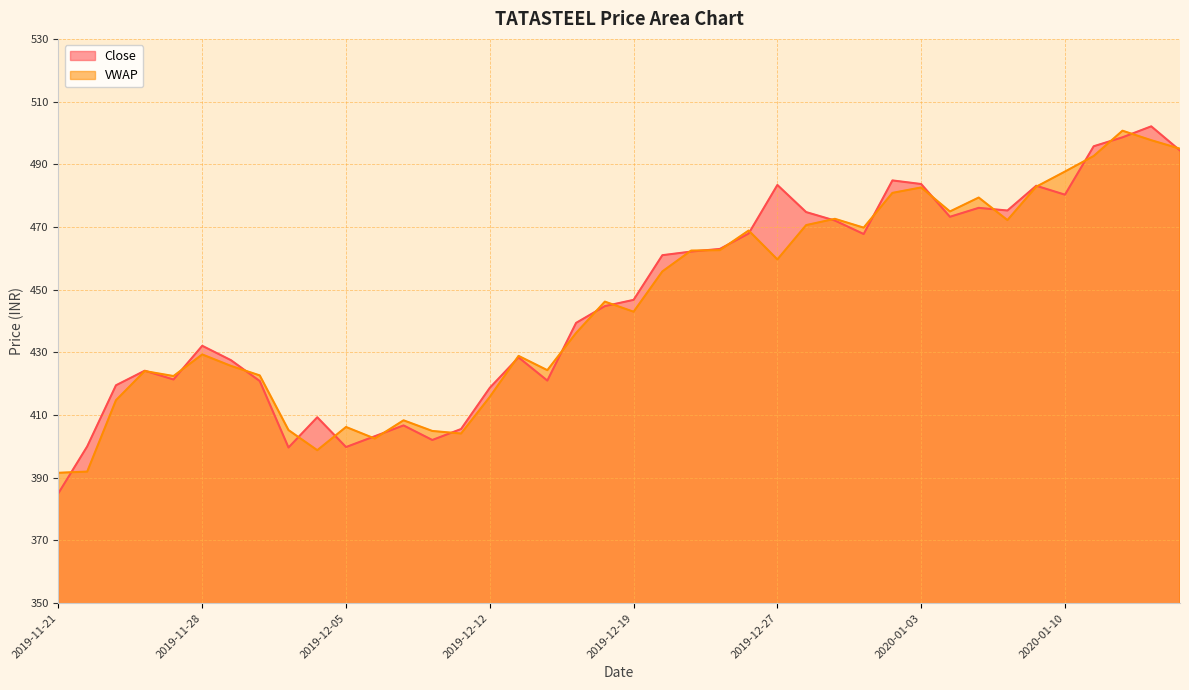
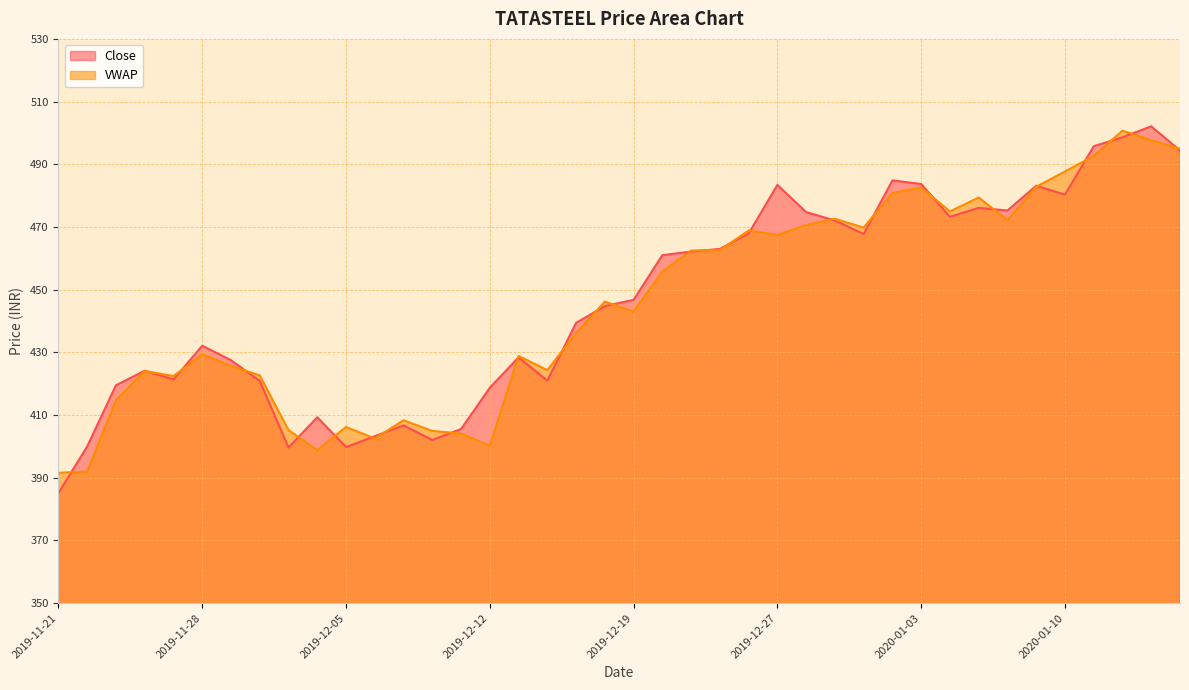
  {
    "Close": {
      "2019-11-21": 385,
      "2019-11-28": 432,
      "2019-12-05": 400,
      "2019-12-12": 419,
      "2019-12-19": 447,
      "2019-12-27": 483,
      "2020-01-03": 484,
      "2020-01-10": 480
    },
    "VWAP": {
      "2019-11-21": 392,
      "2019-11-28": 429,
      "2019-12-05": 406,
-     "2019-12-12": 416,
+     "2019-12-12": 400,
      "2019-12-19": 443,
-     "2019-12-27": 460,
+     "2019-12-27": 467,
      "2020-01-03": 483,
      "2020-01-10": 488
    }
  }
